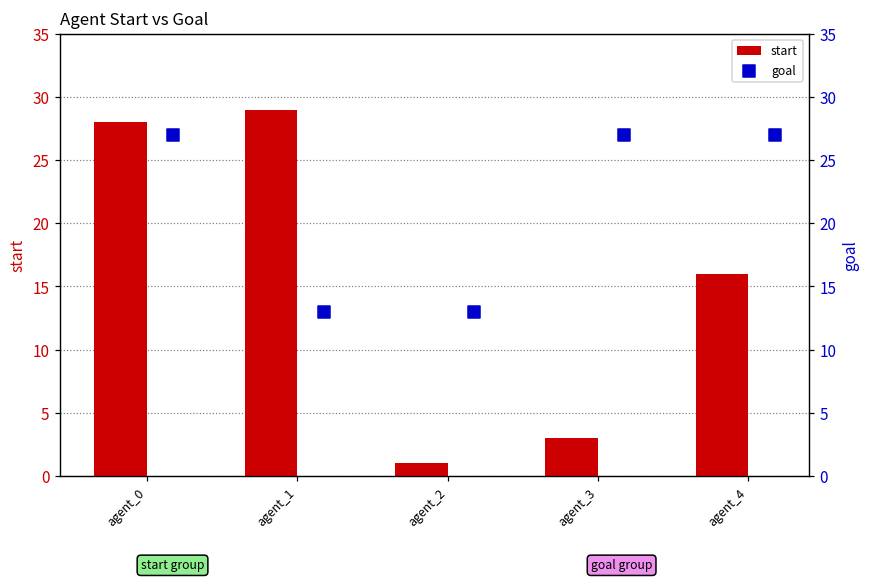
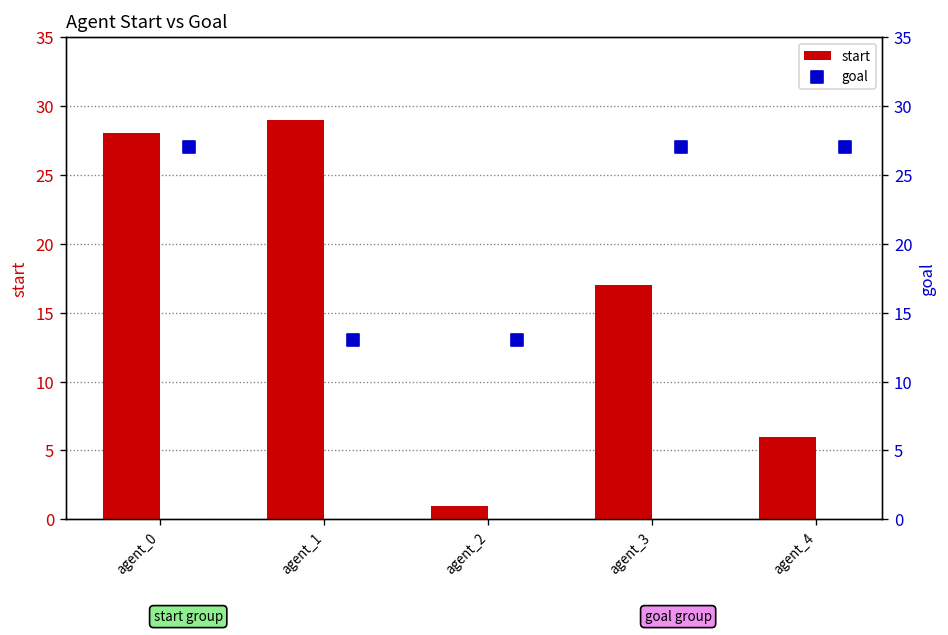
  {
    "start": {
      "agent_0": 28,
      "agent_1": 29,
      "agent_2": 1,
-     "agent_3": 3,
-     "agent_4": 16
+     "agent_3": 17,
+     "agent_4": 6
    }
  }
